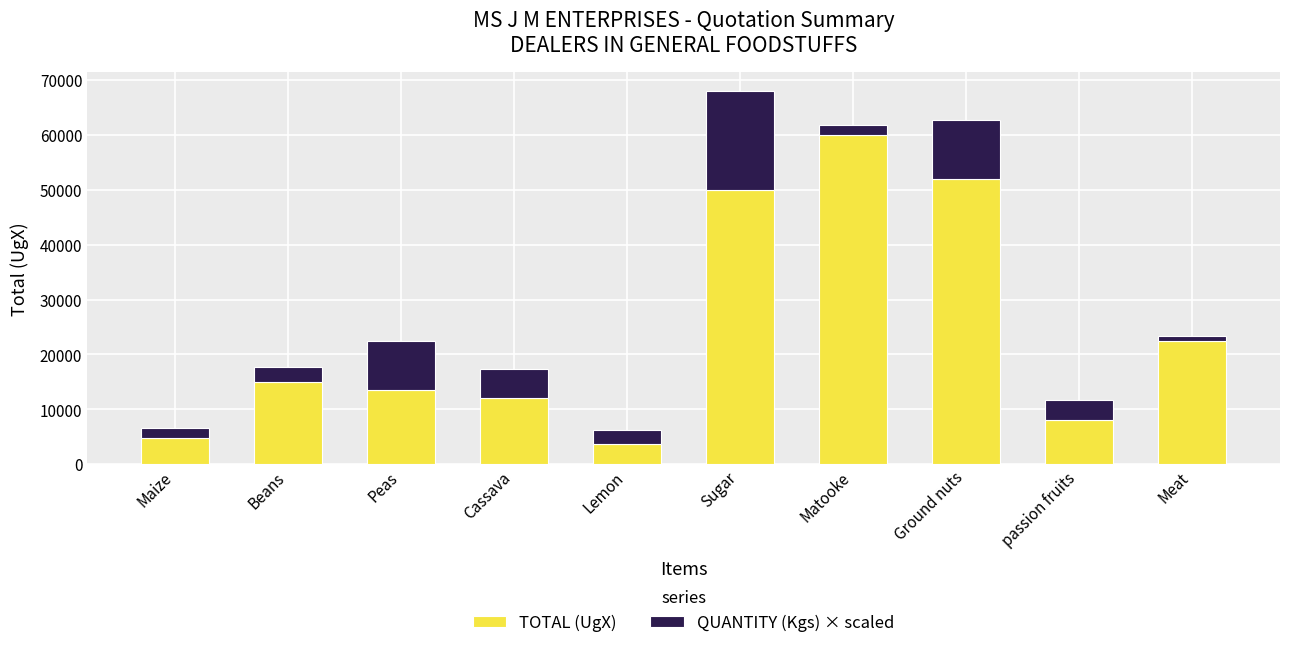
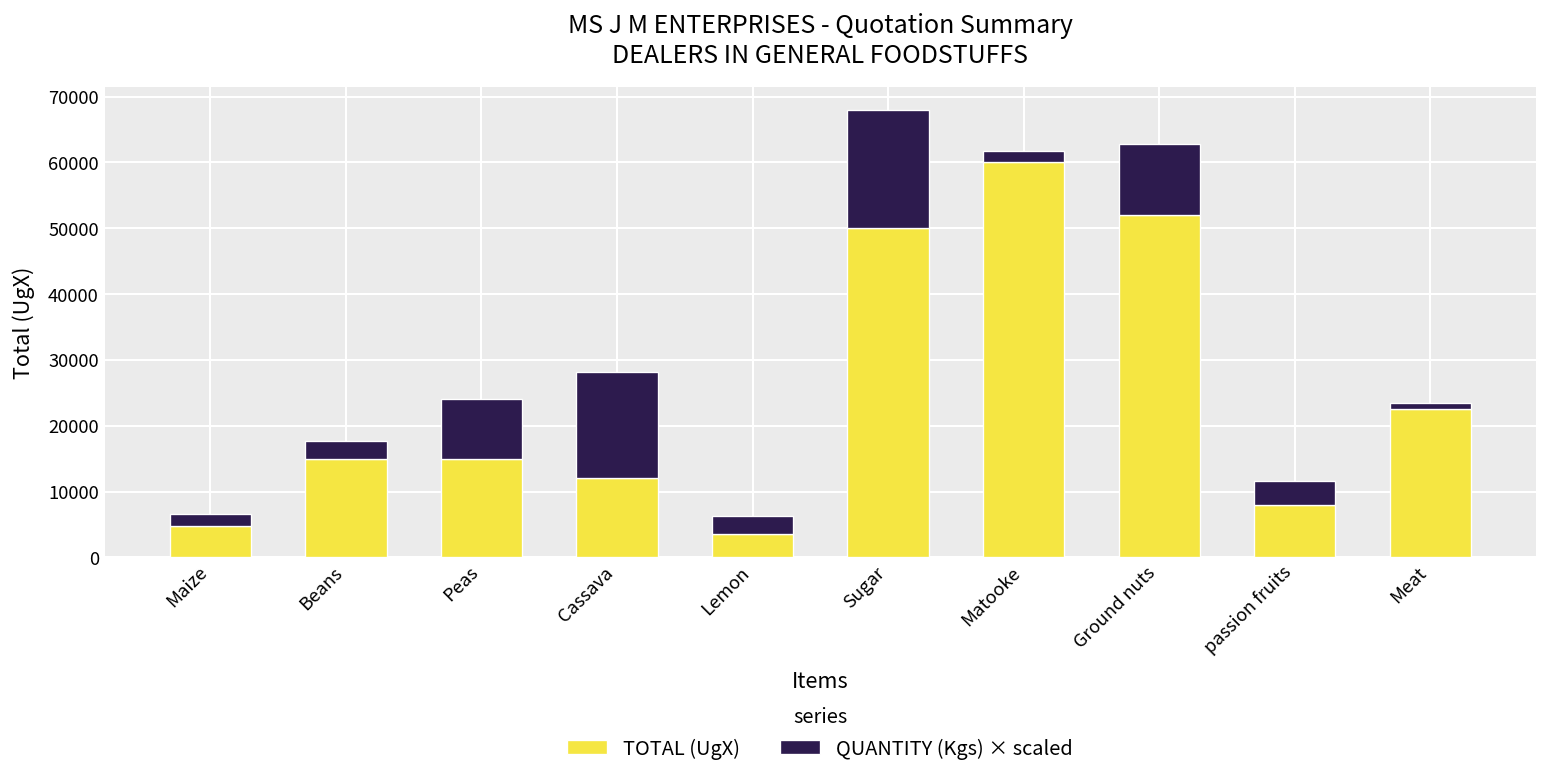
  {
    "TOTAL (UgX)": {
      "Maize": 5000,
      "Beans": 15000,
-     "Peas": 13000,
+     "Peas": 15000,
      "Cassava": 12000,
      "Lemon": 4000,
      "Sugar": 50000,
      "Matooke": 60000,
      "Ground nuts": 52000,
      "passion fruits": 8000,
      "Meat": 23000
    },
    "QUANTITY (Kgs) × scaled": {
      "Maize": 2000,
      "Beans": 3000,
      "Peas": 9000,
-     "Cassava": 5000,
+     "Cassava": 16000,
      "Lemon": 3000,
      "Sugar": 18000,
      "Matooke": 2000,
      "Ground nuts": 11000,
      "passion fruits": 4000,
      "Meat": 1000
    }
  }
